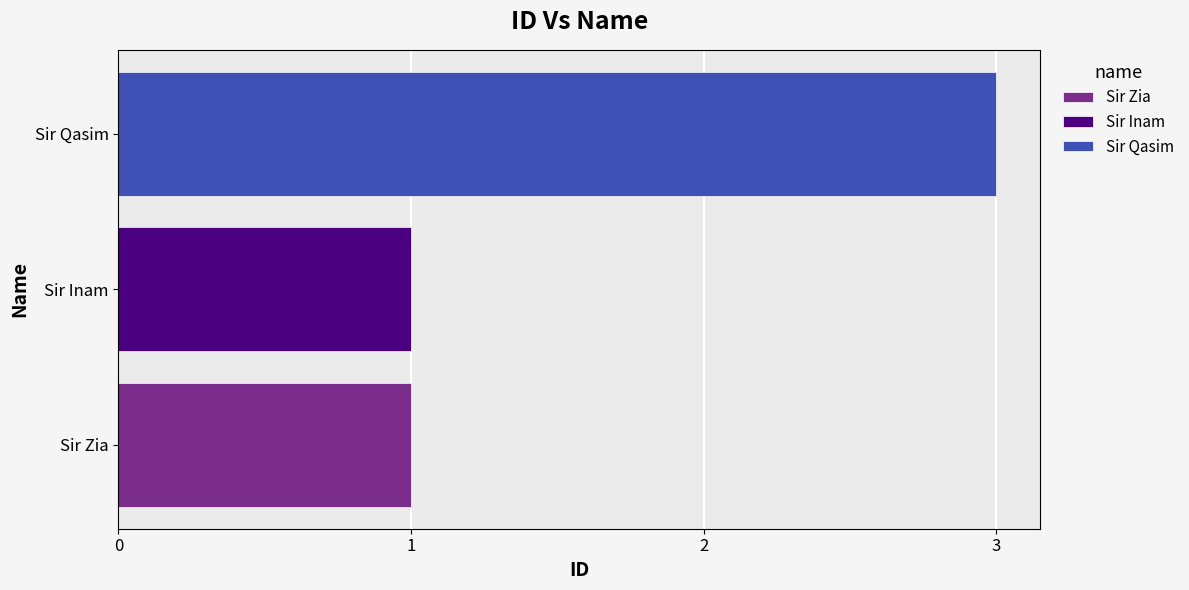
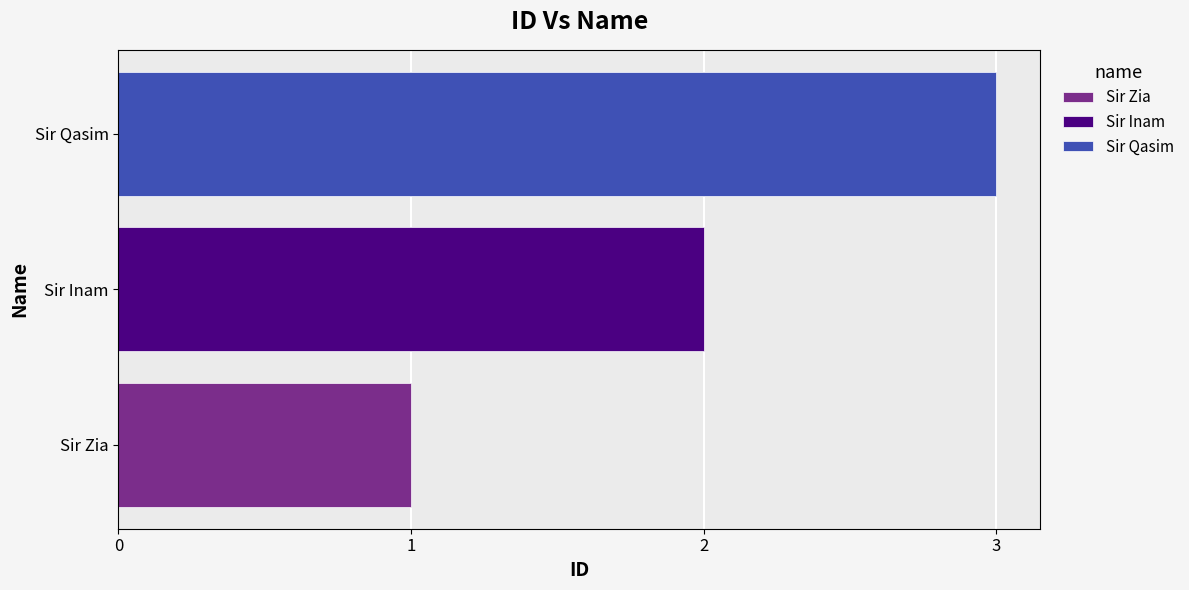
  {
    "Sir Inam": {
-     "Sir Inam": 1
+     "Sir Inam": 2
    },
    "Sir Qasim": {
      "Sir Qasim": 3
    }
  }
